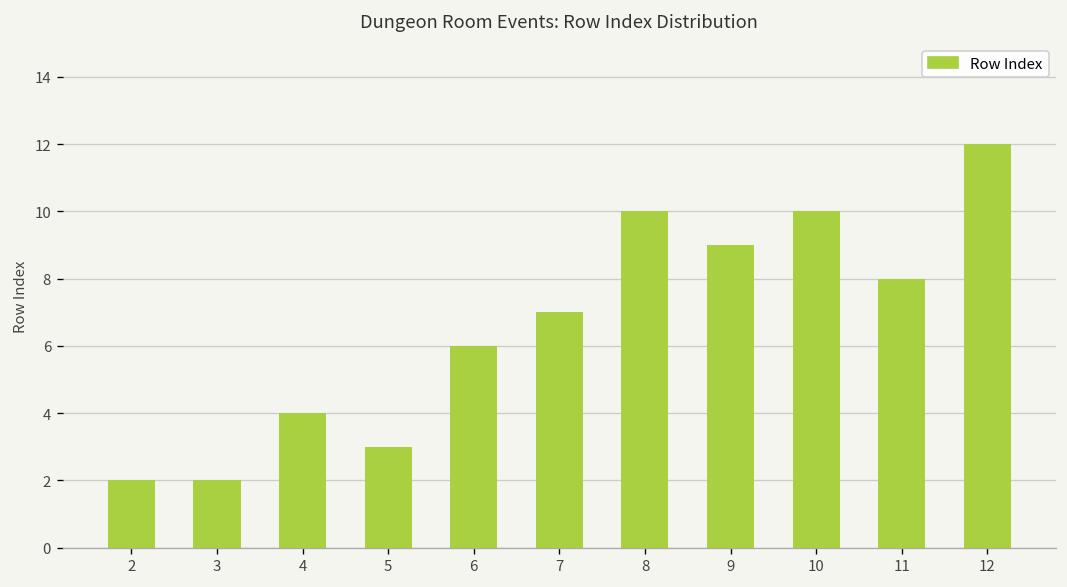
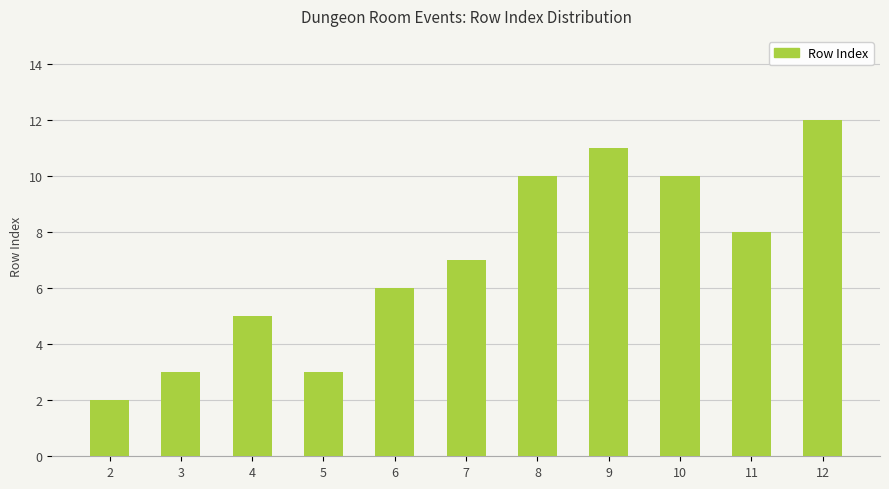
  {
    "2": 2,
-   "3": 2,
-   "4": 4,
+   "3": 3,
+   "4": 5,
    "5": 3,
    "6": 6,
    "7": 7,
    "8": 10,
-   "9": 9,
+   "9": 11,
    "10": 10,
    "11": 8,
    "12": 12
  }
